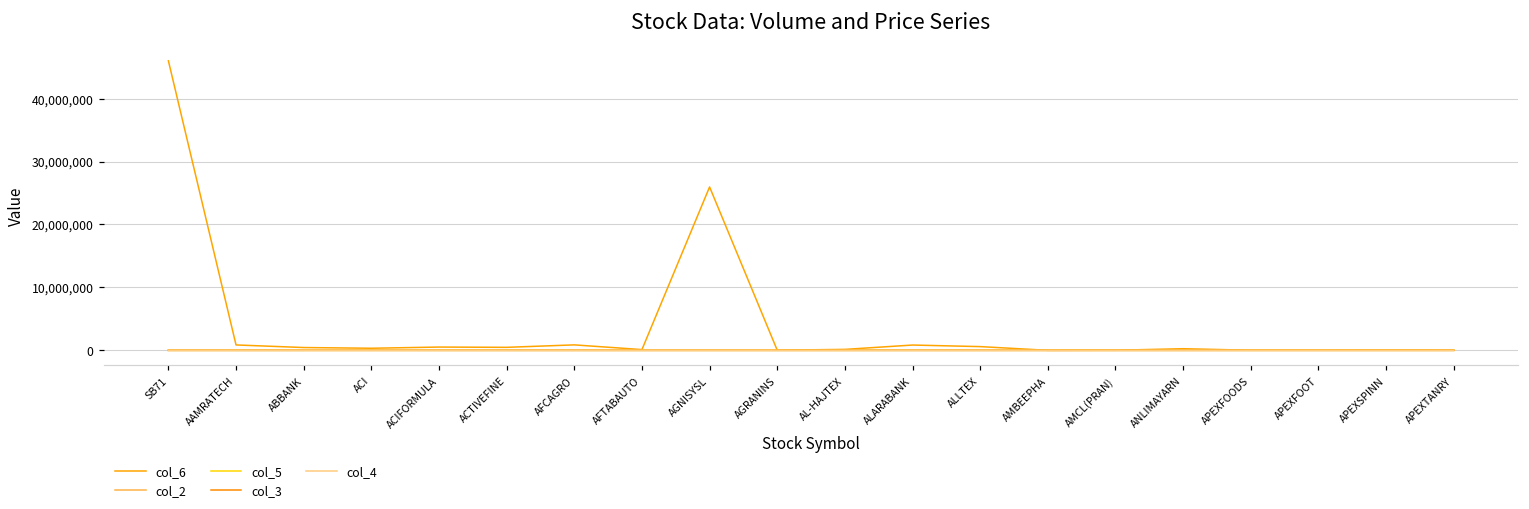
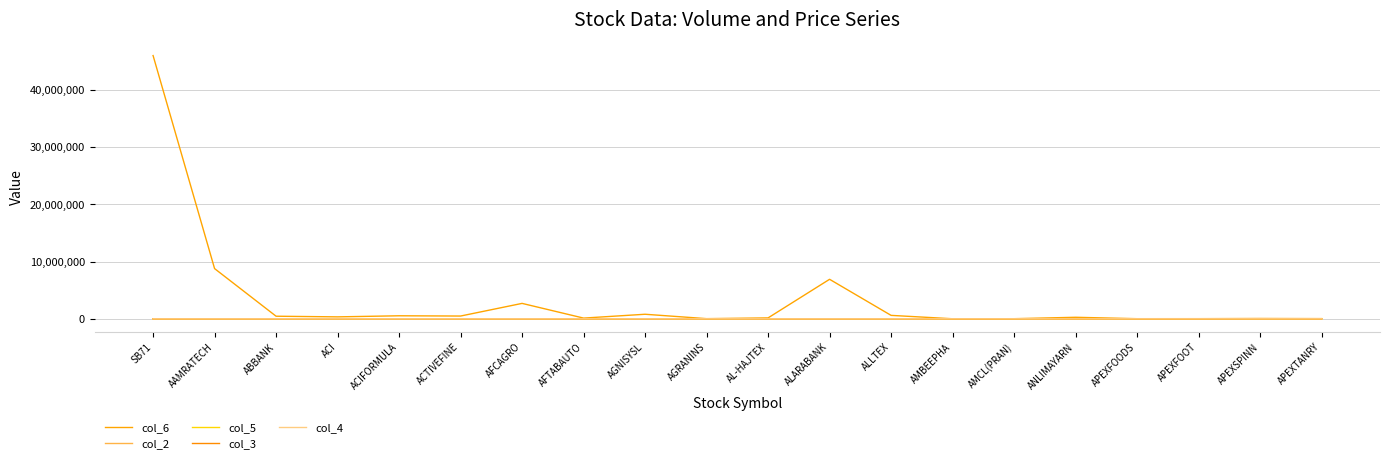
  {
    "col_6": {
      "SB71": "46,000,000",
-     "AAMRATECH": "1,000,000",
+     "AAMRATECH": "9,000,000",
      "ACIFORMULA": "1,000,000",
      "ACTIVEFINE": "0",
-     "AFCAGRO": "1,000,000",
-     "AGNISYSL": "26,000,000",
-     "ALARABANK": "1,000,000",
+     "AFCAGRO": "3,000,000",
+     "AGNISYSL": "1,000,000",
+     "ALARABANK": "7,000,000",
      "ALLTEX": "1,000,000"
    },
    "col_4": {
      "SB71": "0",
      "AAMRATECH": "0",
      "ACIFORMULA": "0",
      "ACTIVEFINE": "0",
      "AFCAGRO": "0",
      "AGNISYSL": "0",
      "ALARABANK": "0",
      "ALLTEX": "0"
    }
  }
